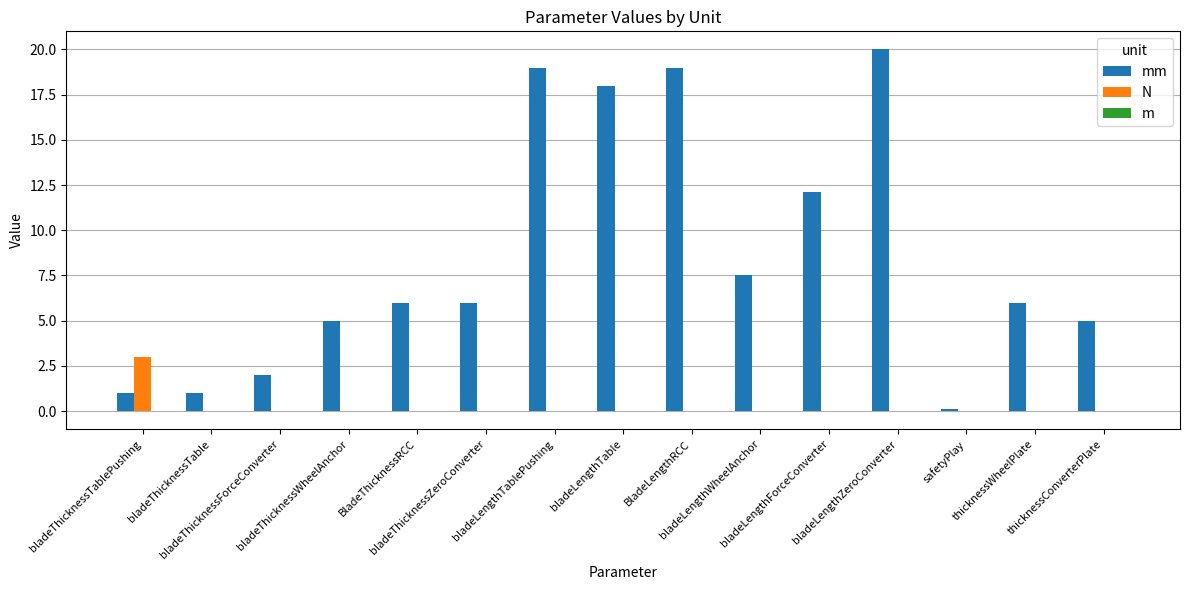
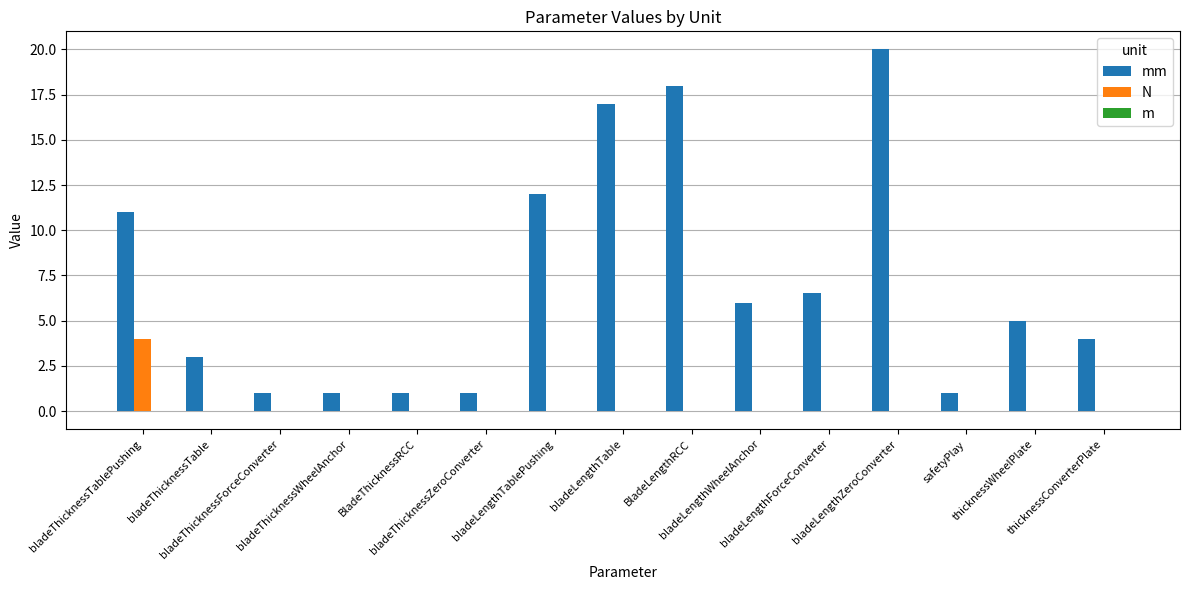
  {
    "mm": {
-     "bladeThicknessTablePushing": 1,
-     "bladeThicknessTable": 1,
-     "bladeThicknessForceConverter": 2,
-     "bladeThicknessWheelAnchor": 5,
-     "BladeThicknessRCC": 6,
-     "bladeThicknessZeroConverter": 6,
-     "bladeLengthTablePushing": 19,
-     "bladeLengthTable": 18,
-     "BladeLengthRCC": 19,
-     "bladeLengthWheelAnchor": 7.5,
-     "bladeLengthForceConverter": 12.1,
+     "bladeThicknessTablePushing": 11,
+     "bladeThicknessTable": 3,
+     "bladeThicknessForceConverter": 1,
+     "bladeThicknessWheelAnchor": 1,
+     "BladeThicknessRCC": 1,
+     "bladeThicknessZeroConverter": 1,
+     "bladeLengthTablePushing": 12,
+     "bladeLengthTable": 17,
+     "BladeLengthRCC": 18,
+     "bladeLengthWheelAnchor": 6.0,
+     "bladeLengthForceConverter": 6.5,
      "bladeLengthZeroConverter": 20.0,
-     "safetyPlay": 0.1,
-     "thicknessWheelPlate": 6,
-     "thicknessConverterPlate": 5
+     "safetyPlay": 1.0,
+     "thicknessWheelPlate": 5,
+     "thicknessConverterPlate": 4
    },
    "N": {
-     "bladeThicknessTablePushing": 3,
+     "bladeThicknessTablePushing": 4,
      "bladeThicknessTable": 0,
      "bladeThicknessForceConverter": 0,
      "bladeThicknessWheelAnchor": 0,
      "BladeThicknessRCC": 0,
      "bladeThicknessZeroConverter": 0,
      "bladeLengthTablePushing": 0,
      "bladeLengthTable": 0,
      "BladeLengthRCC": 0,
      "bladeLengthWheelAnchor": 0,
      "bladeLengthForceConverter": 0,
      "bladeLengthZeroConverter": 0,
      "safetyPlay": 0,
      "thicknessWheelPlate": 0,
      "thicknessConverterPlate": 0
    },
    "m": {
      "bladeThicknessForceConverter": 0.0,
      "bladeThicknessWheelAnchor": 0.0,
      "BladeThicknessRCC": 0.0,
      "bladeThicknessZeroConverter": 0.0,
      "bladeLengthTablePushing": 0.0,
      "bladeLengthTable": 0.0,
      "BladeLengthRCC": 0.0,
      "bladeLengthWheelAnchor": 0.0,
      "bladeLengthForceConverter": 0.0,
      "bladeLengthZeroConverter": 0.0,
      "safetyPlay": 0.0,
      "thicknessWheelPlate": 0.0,
      "thicknessConverterPlate": 0.0
    }
  }
